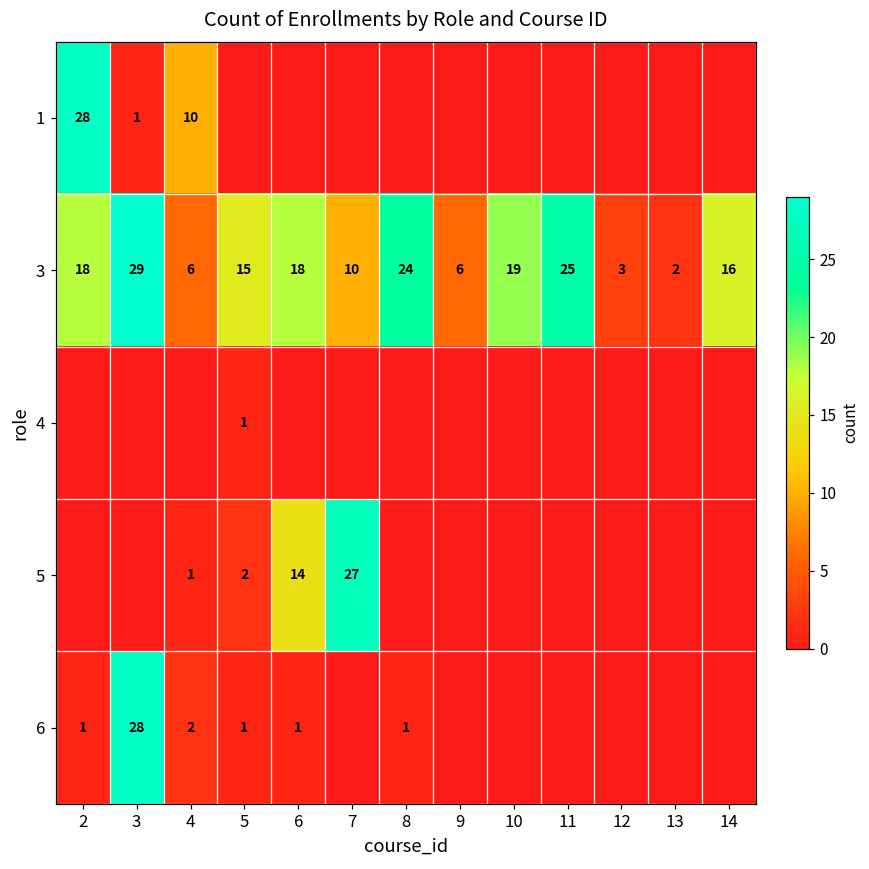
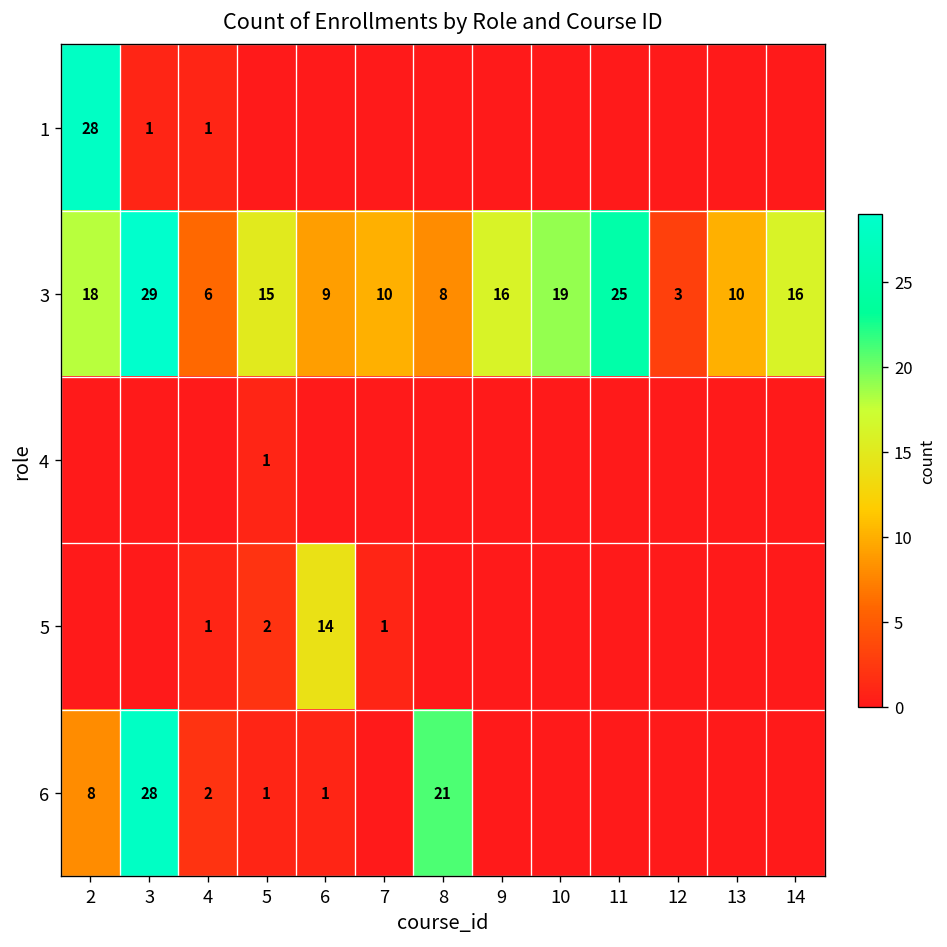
  {
    "1": {
      "2": 28,
      "3": 1,
-     "4": 10
+     "4": 1
    },
    "3": {
      "2": 18,
      "3": 29,
      "4": 6,
      "5": 15,
-     "6": 18,
+     "6": 9,
      "7": 10,
-     "8": 24,
-     "9": 6,
+     "8": 8,
+     "9": 16,
      "10": 19,
      "11": 25,
      "12": 3,
-     "13": 2,
+     "13": 10,
      "14": 16
    },
    "4": {
      "5": 1
    },
    "5": {
      "4": 1,
      "5": 2,
      "6": 14,
-     "7": 27
+     "7": 1
    },
    "6": {
-     "2": 1,
+     "2": 8,
      "3": 28,
      "4": 2,
      "5": 1,
      "6": 1,
-     "8": 1
+     "8": 21
    }
  }
